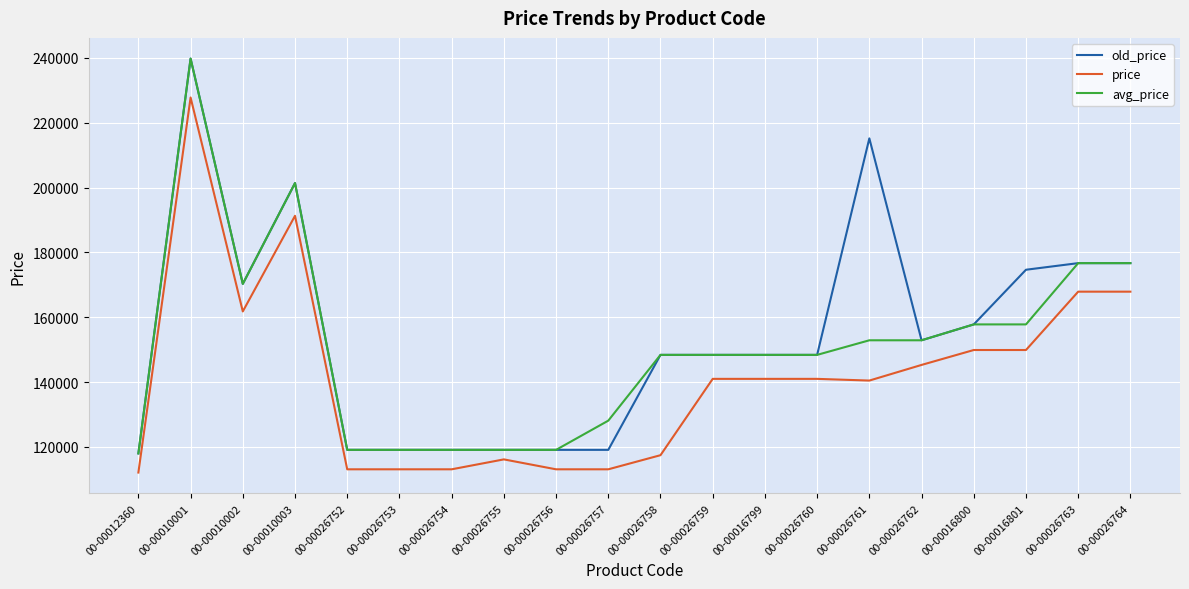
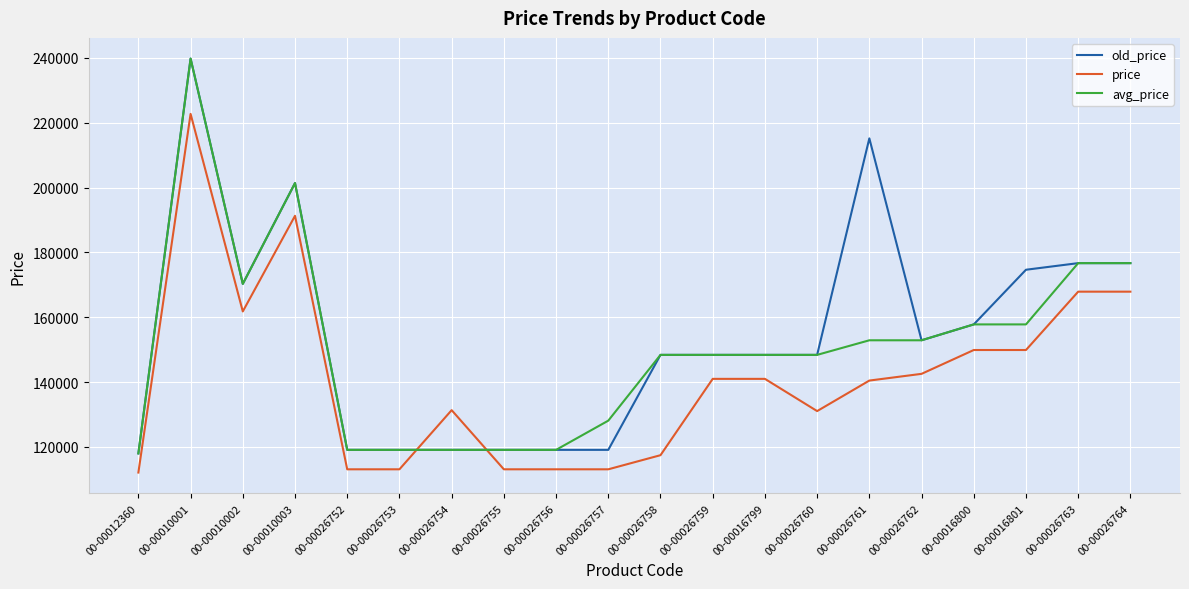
  {
    "old_price": {
      "00-00026757": 119000,
      "00-00026761": 215000,
      "00-00016801": 175000
    },
    "price": {
      "00-00012360": 112000,
-     "00-00010001": 228000,
+     "00-00010001": 223000,
      "00-00010002": 162000,
      "00-00010003": 191000,
      "00-00026752": 113000,
      "00-00026753": 113000,
-     "00-00026754": 113000,
-     "00-00026755": 116000,
+     "00-00026754": 131000,
+     "00-00026755": 113000,
      "00-00026756": 113000,
      "00-00026757": 113000,
      "00-00026758": 117000,
      "00-00026759": 141000,
      "00-00016799": 141000,
-     "00-00026760": 141000,
+     "00-00026760": 131000,
      "00-00026761": 140000,
-     "00-00026762": 145000,
+     "00-00026762": 143000,
      "00-00016800": 150000,
      "00-00016801": 150000,
      "00-00026763": 168000,
      "00-00026764": 168000
    },
    "avg_price": {
      "00-00026757": 128000,
      "00-00026761": 153000,
      "00-00016801": 158000
    }
  }
